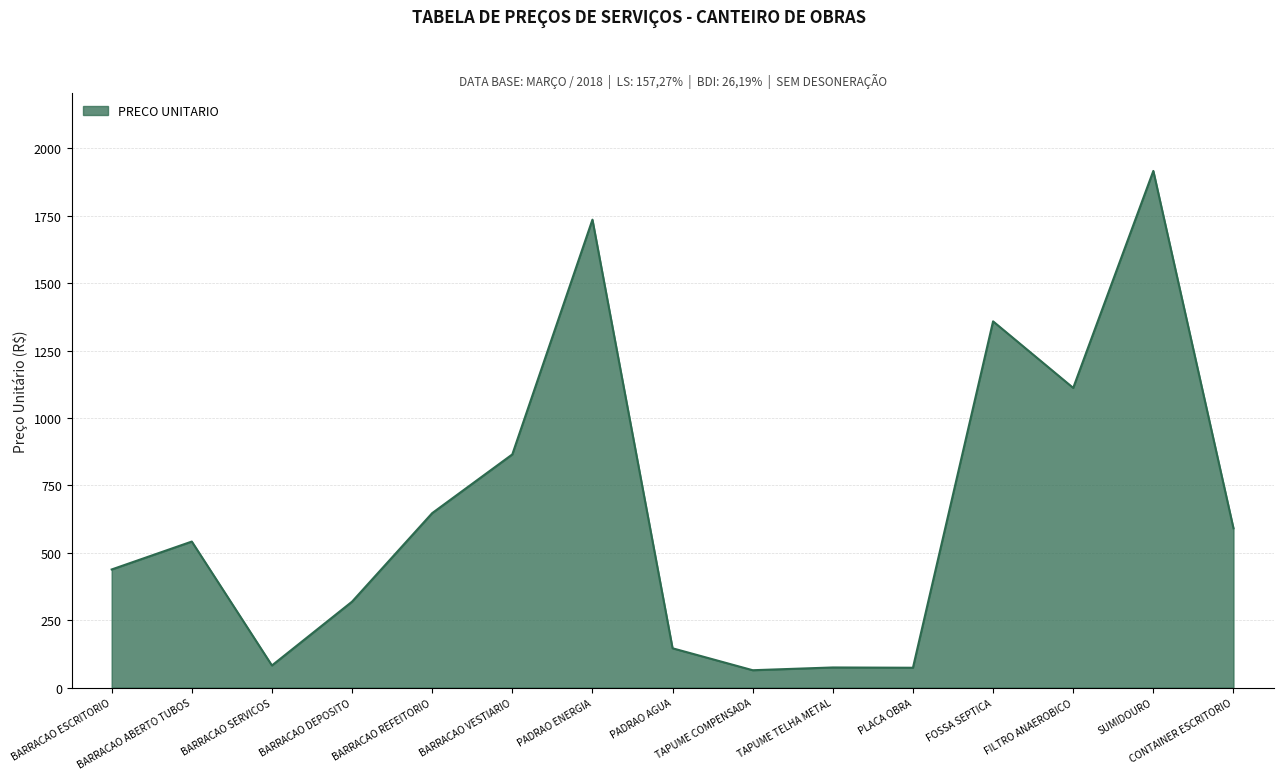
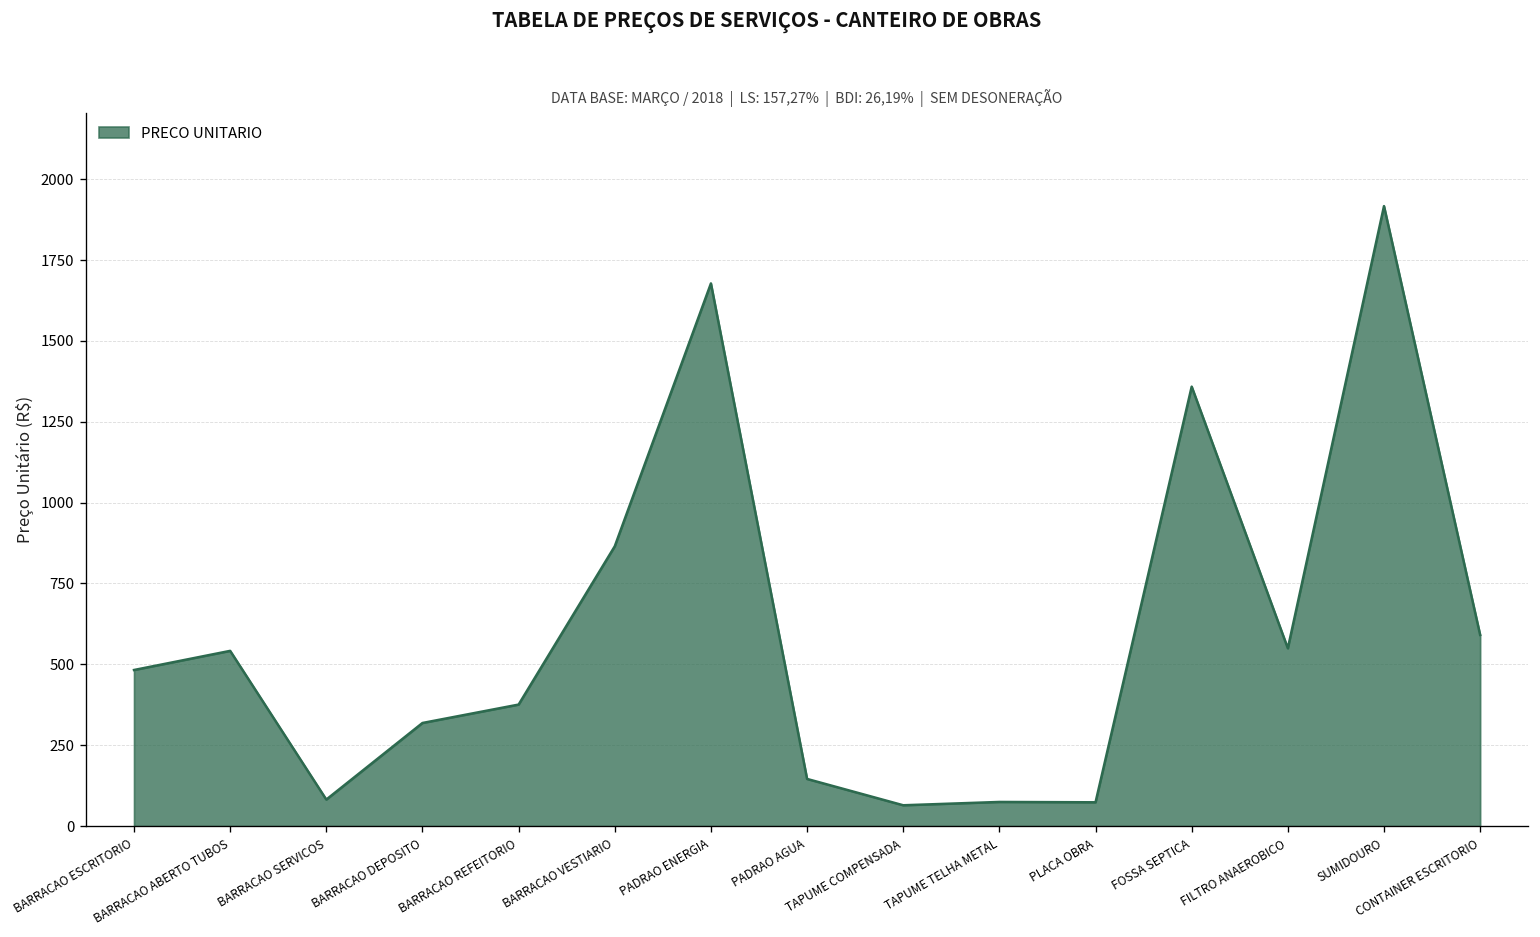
  {
-   "BARRACAO ESCRITORIO": 440,
+   "BARRACAO ESCRITORIO": 480,
    "BARRACAO ABERTO TUBOS": 540,
    "BARRACAO SERVICOS": 80,
    "BARRACAO DEPOSITO": 320,
-   "BARRACAO REFEITORIO": 650,
+   "BARRACAO REFEITORIO": 380,
    "BARRACAO VESTIARIO": 860,
-   "PADRAO ENERGIA": 1740,
+   "PADRAO ENERGIA": 1680,
    "PADRAO AGUA": 150,
    "TAPUME COMPENSADA": 60,
    "TAPUME TELHA METAL": 70,
    "PLACA OBRA": 70,
    "FOSSA SEPTICA": 1360,
-   "FILTRO ANAEROBICO": 1110,
+   "FILTRO ANAEROBICO": 550,
    "SUMIDOURO": 1920,
    "CONTAINER ESCRITORIO": 590
  }
